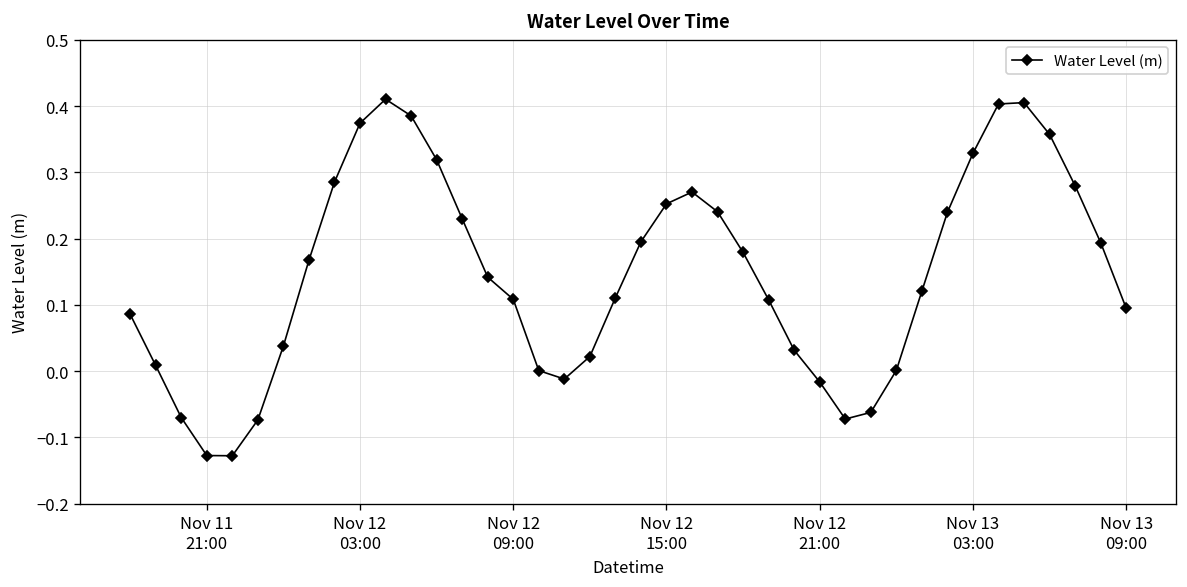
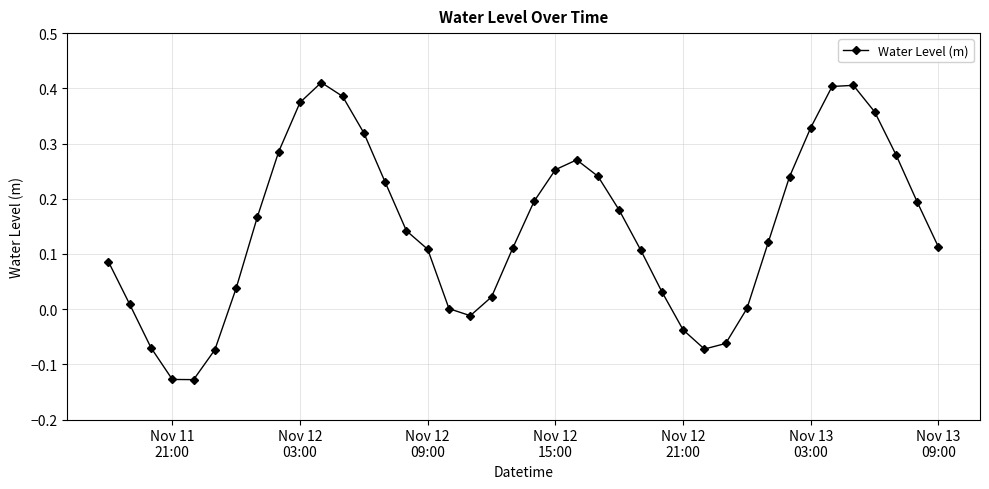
  {
    "Nov 11 21:00": -0.13,
    "Nov 12 03:00": 0.37,
    "Nov 12 09:00": 0.11,
    "Nov 12 15:00": 0.25,
-   "Nov 12 21:00": -0.02,
+   "Nov 12 21:00": -0.04,
    "Nov 13 03:00": 0.33,
-   "Nov 13 09:00": 0.10
+   "Nov 13 09:00": 0.11
  }
